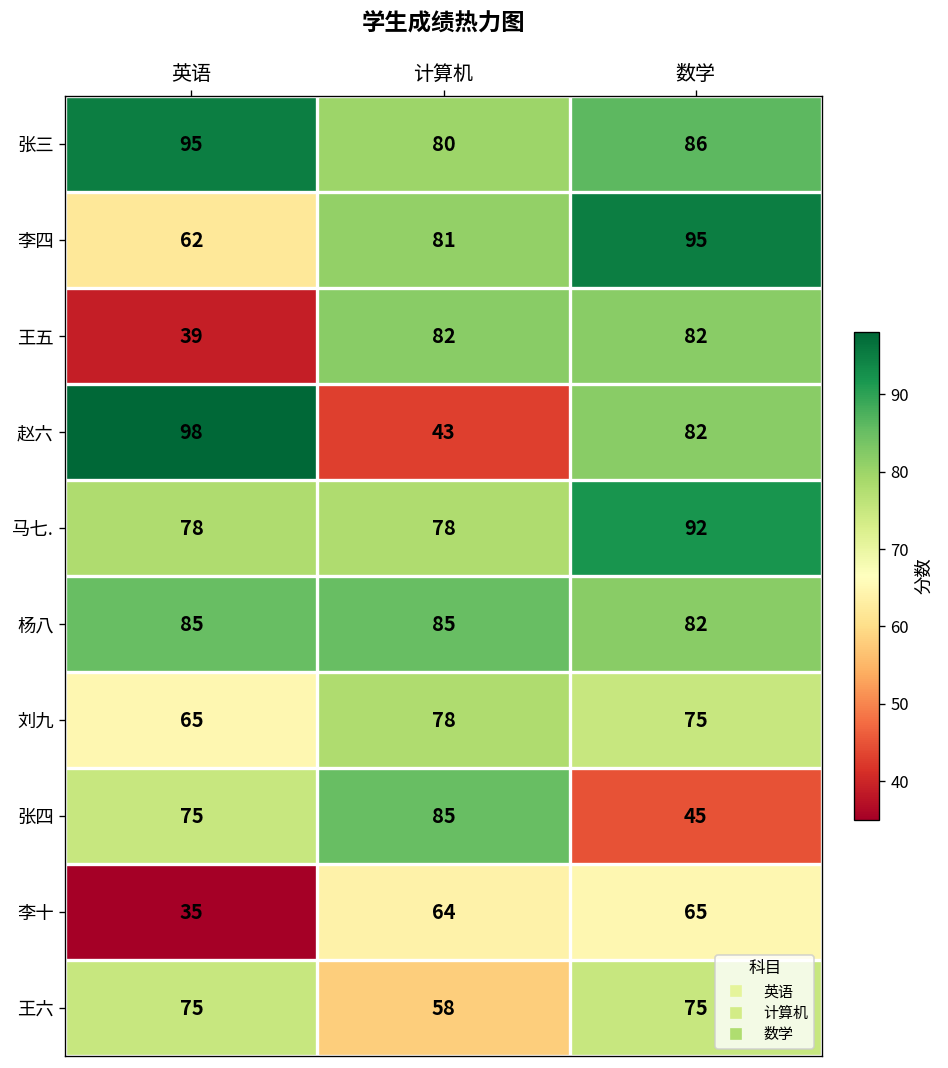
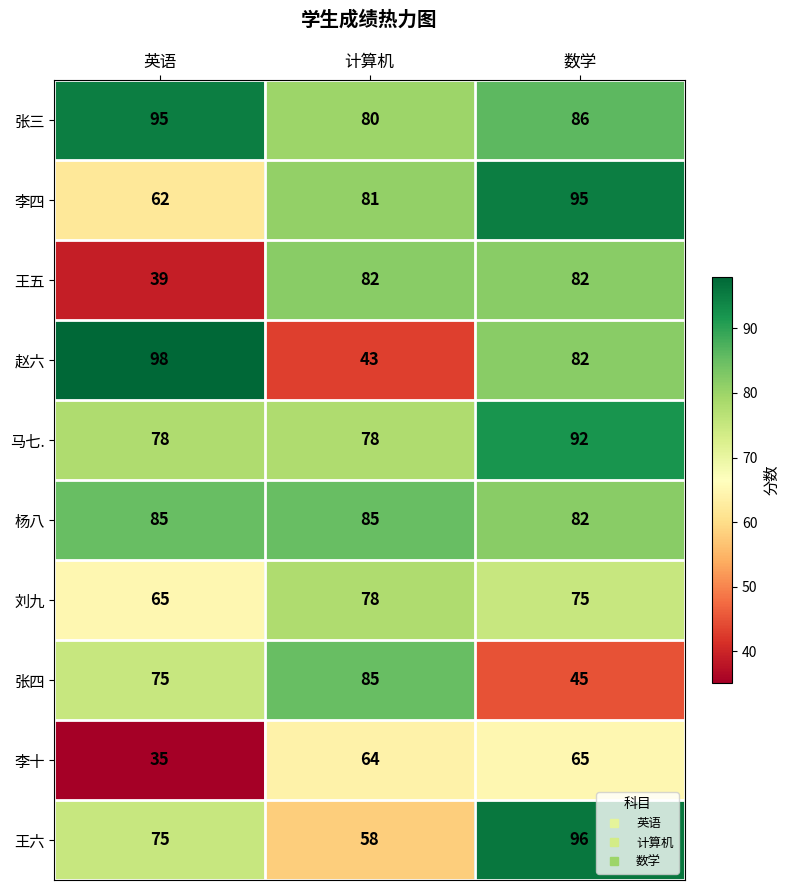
  {
    "张三": {
      "英语": 95,
      "计算机": 80,
      "数学": 86
    },
    "李四": {
      "英语": 62,
      "计算机": 81,
      "数学": 95
    },
    "王五": {
      "英语": 39,
      "计算机": 82,
      "数学": 82
    },
    "赵六": {
      "英语": 98,
      "计算机": 43,
      "数学": 82
    },
    "马七.": {
      "英语": 78,
      "计算机": 78,
      "数学": 92
    },
    "杨八": {
      "英语": 85,
      "计算机": 85,
      "数学": 82
    },
    "刘九": {
      "英语": 65,
      "计算机": 78,
      "数学": 75
    },
    "张四": {
      "英语": 75,
      "计算机": 85,
      "数学": 45
    },
    "李十": {
      "英语": 35,
      "计算机": 64,
      "数学": 65
    },
    "王六": {
      "英语": 75,
      "计算机": 58,
-     "数学": 75
+     "数学": 96
    }
  }
